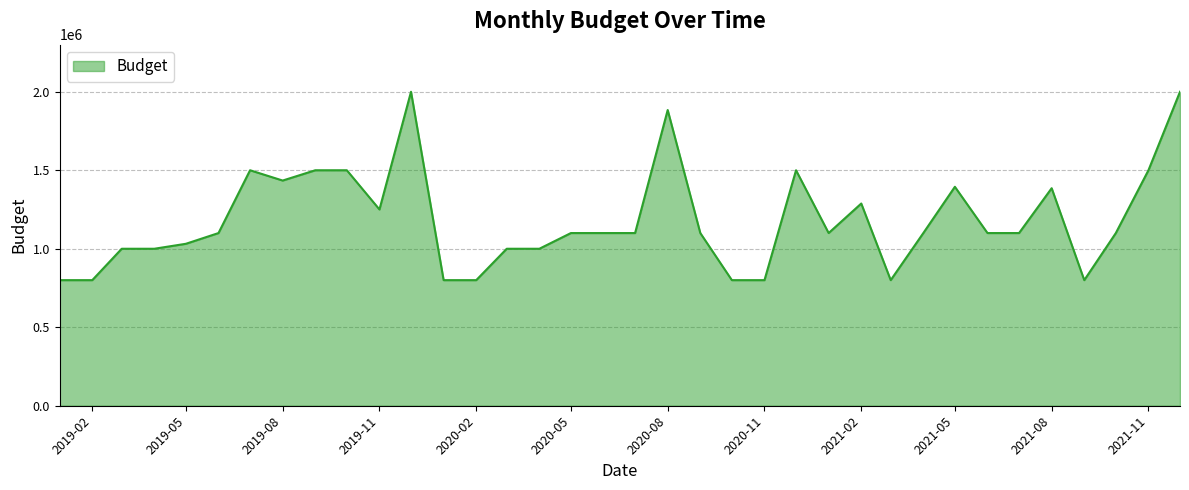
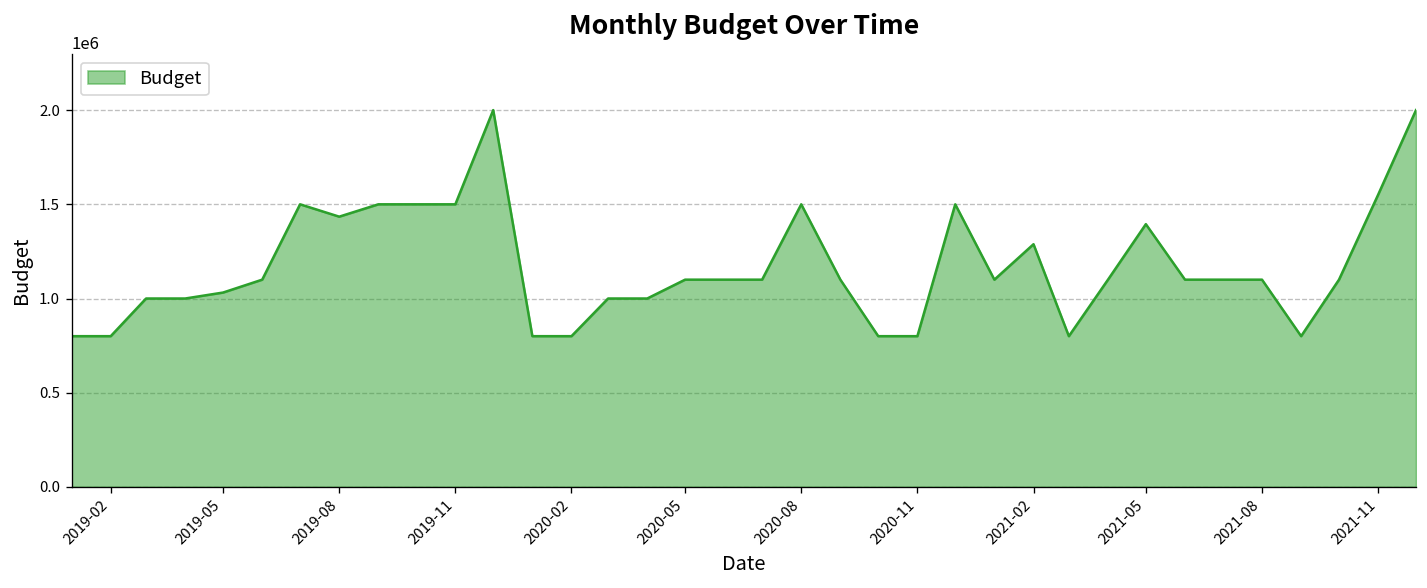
  {
    "2019-02": 800000,
    "2019-05": 1030000,
    "2019-08": 1430000,
-   "2019-11": 1250000,
+   "2019-11": 1500000,
    "2020-02": 800000,
    "2020-05": 1100000,
-   "2020-08": 1880000,
+   "2020-08": 1500000,
    "2020-11": 800000,
    "2021-02": 1290000,
    "2021-05": 1390000,
-   "2021-08": 1390000,
-   "2021-11": 1500000
+   "2021-08": 1100000,
+   "2021-11": 1550000
  }
